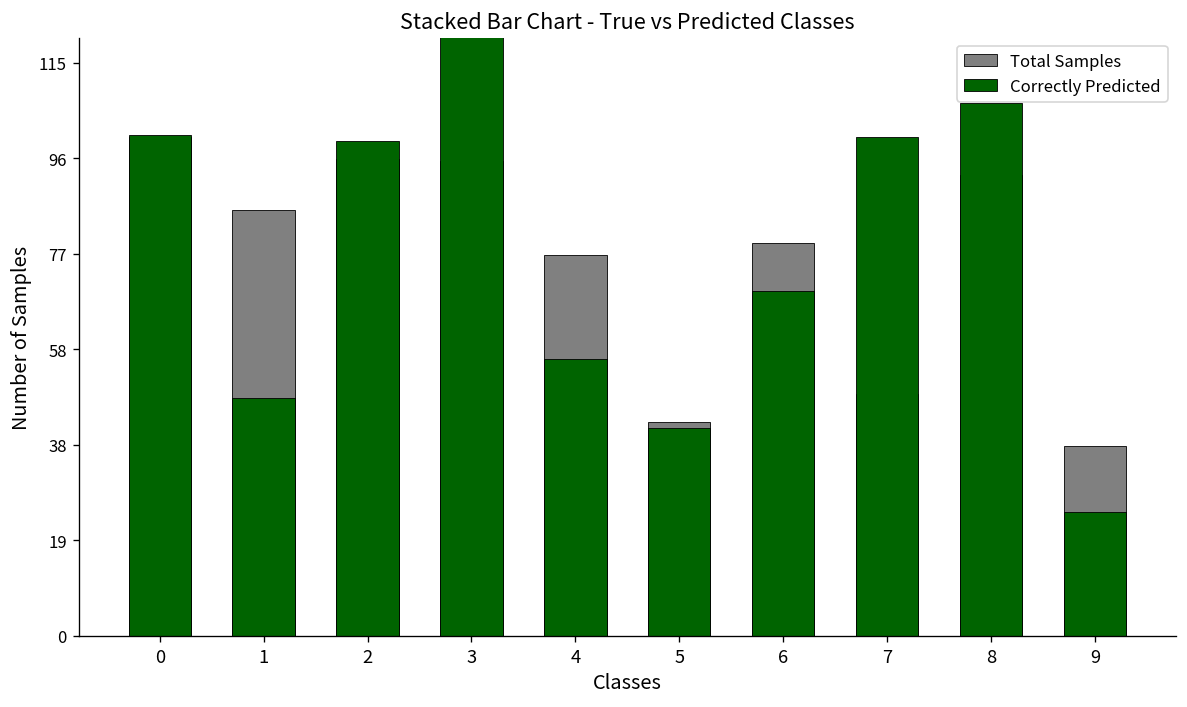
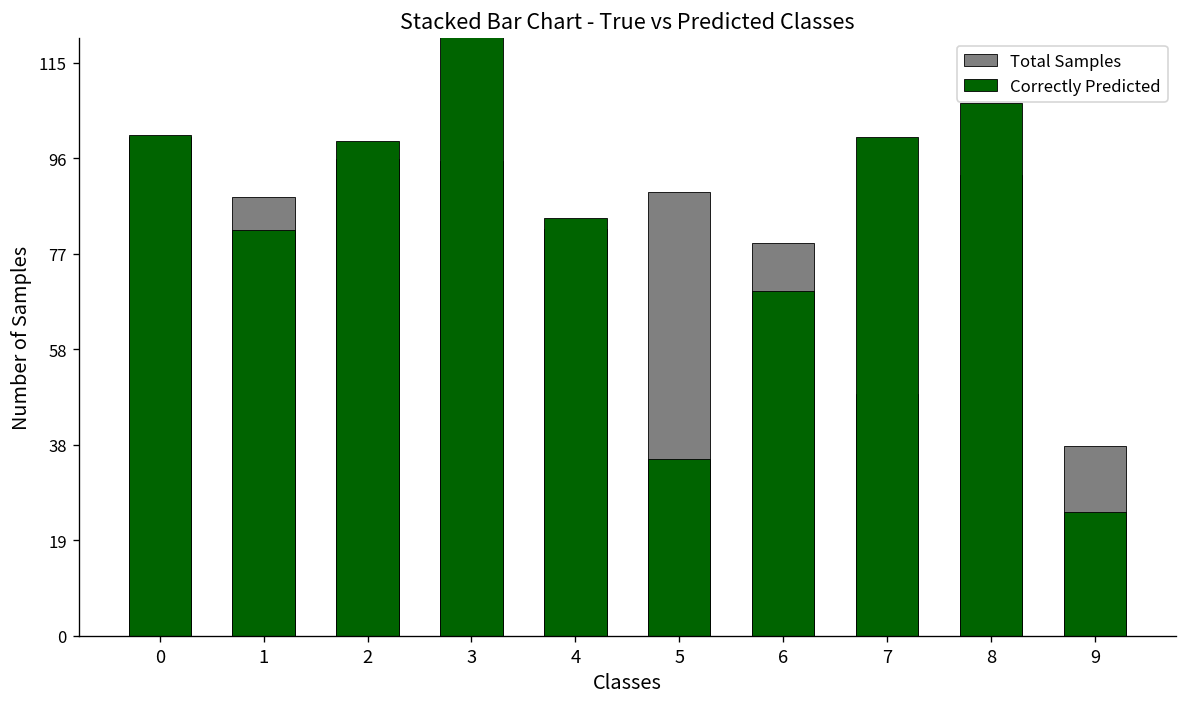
  {
    "Total Samples": {
-     "1": 85,
-     "4": 76,
-     "5": 43,
+     "1": 88,
+     "4": 82,
+     "5": 89,
      "6": 79,
      "9": 38
    },
    "Correctly Predicted": {
      "0": 100,
-     "1": 48,
+     "1": 82,
      "2": 99,
-     "4": 56,
-     "5": 42,
+     "4": 84,
+     "5": 35,
      "7": 100,
      "8": 107
    }
  }
